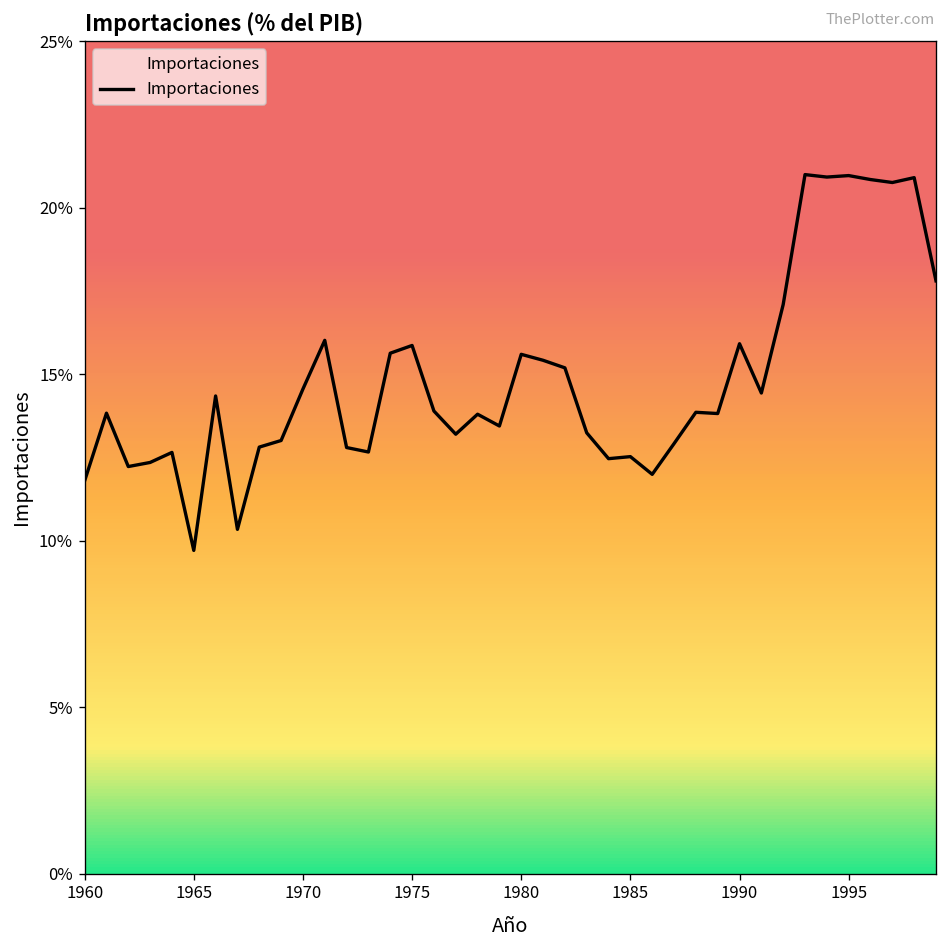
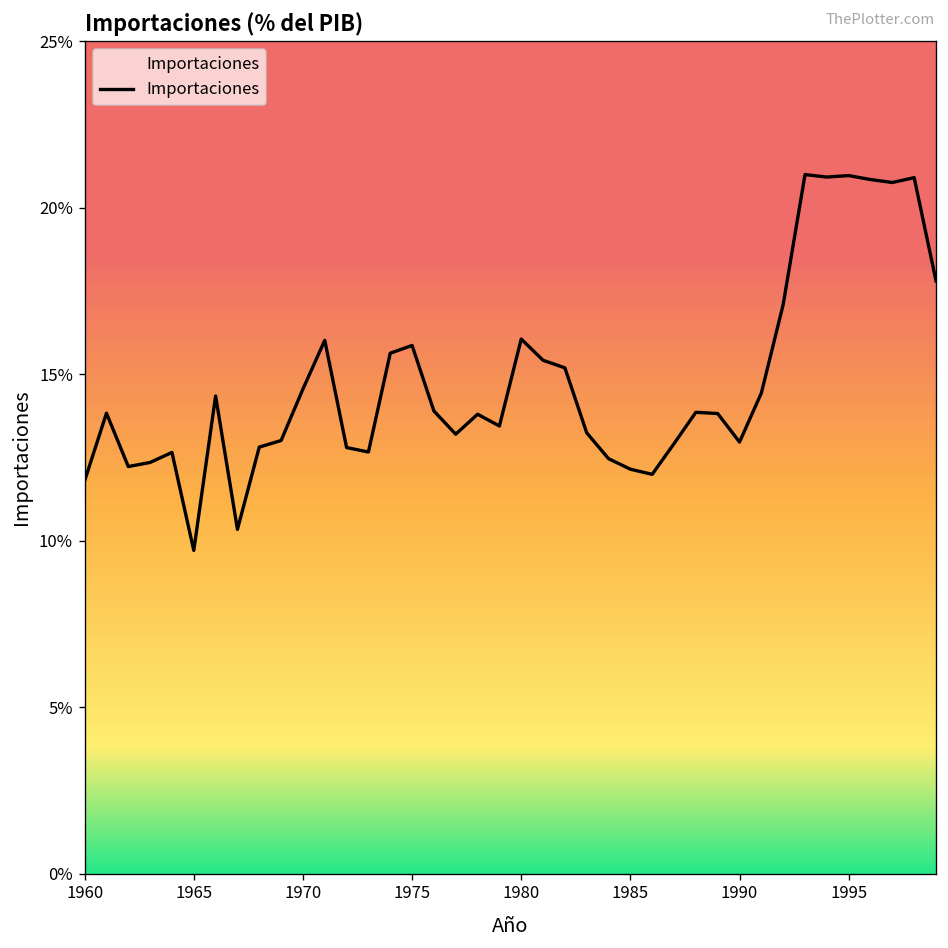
  {
    "1960": "11.8%",
    "1965": "9.7%",
    "1970": "14.6%",
    "1975": "15.9%",
-   "1980": "15.6%",
-   "1985": "12.5%",
-   "1990": "15.9%",
+   "1980": "16.1%",
+   "1985": "12.1%",
+   "1990": "13.0%",
    "1995": "21.0%"
  }
